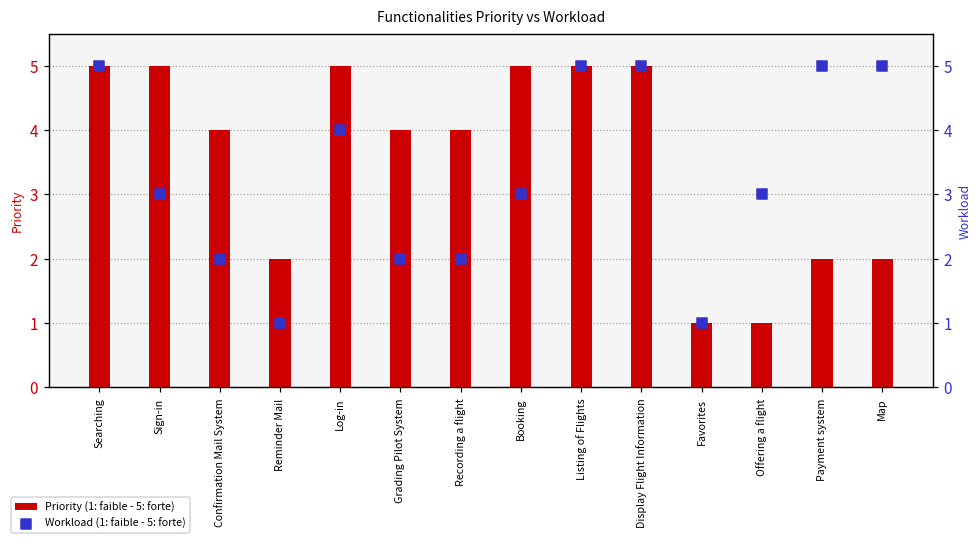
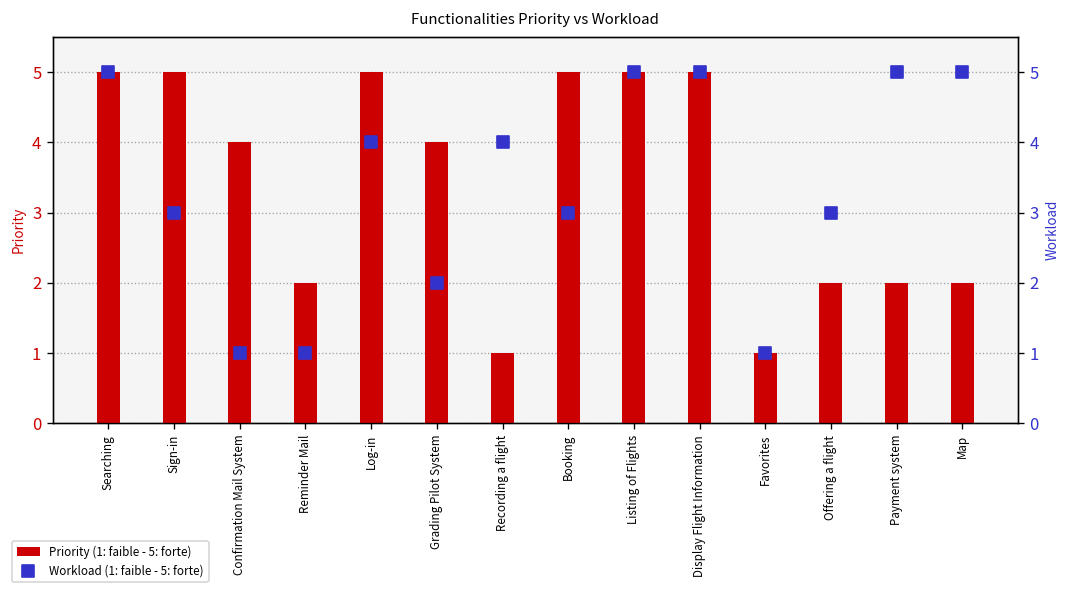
  {
    "Priority (1: faible - 5: forte)": {
      "Searching": 5,
      "Sign-in": 5,
      "Confirmation Mail System": 4,
      "Reminder Mail": 2,
      "Log-in": 5,
      "Grading Pilot System": 4,
-     "Recording a flight": 4,
+     "Recording a flight": 1,
      "Booking": 5,
      "Listing of Flights": 5,
      "Display Flight Information": 5,
      "Favorites": 1,
-     "Offering a flight": 1,
+     "Offering a flight": 2,
      "Payment system": 2,
      "Map": 2
    },
    "Workload (1: faible - 5: forte)": {
-     "Confirmation Mail System": 2,
-     "Recording a flight": 2
+     "Confirmation Mail System": 1,
+     "Recording a flight": 4
    }
  }
